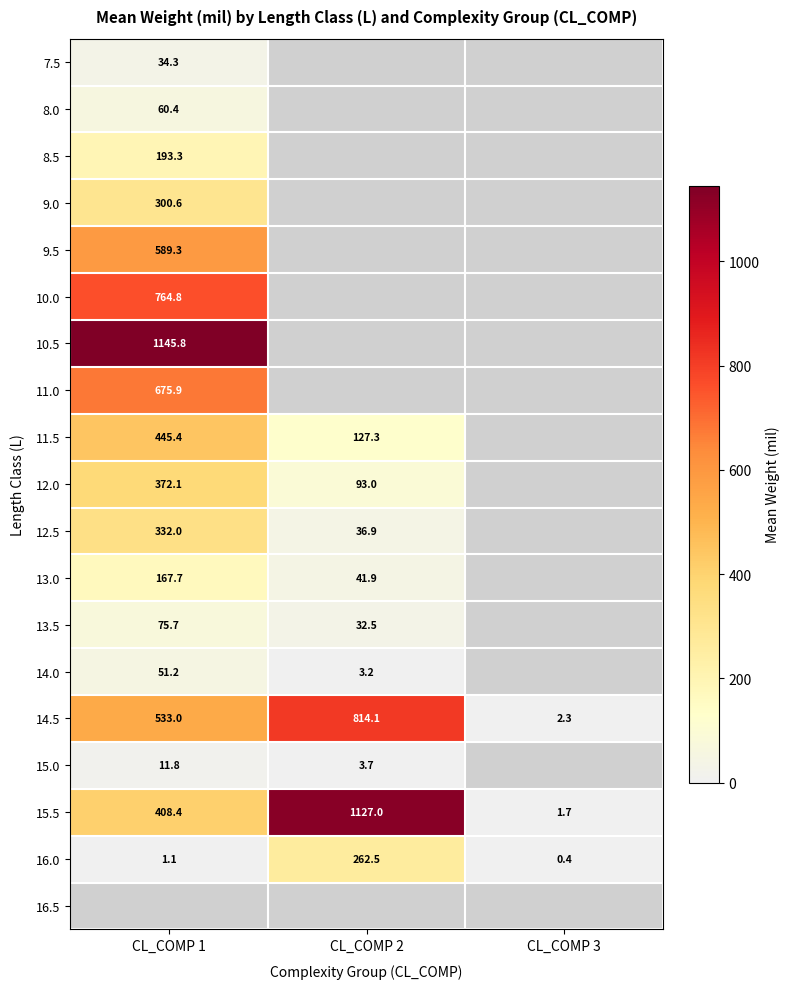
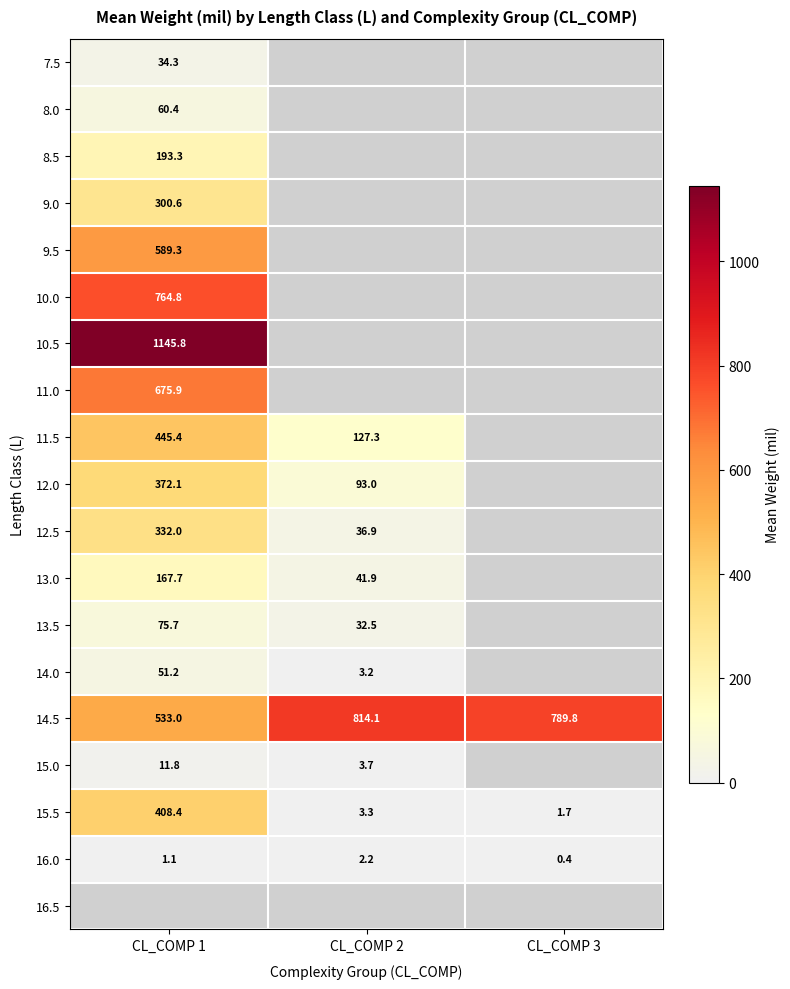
  {
    "7.5": {
      "CL_COMP 1": 34.3
    },
    "8.0": {
      "CL_COMP 1": 60.4
    },
    "8.5": {
      "CL_COMP 1": 193.3
    },
    "9.0": {
      "CL_COMP 1": 300.6
    },
    "9.5": {
      "CL_COMP 1": 589.3
    },
    "10.0": {
      "CL_COMP 1": 764.8
    },
    "10.5": {
      "CL_COMP 1": 1145.8
    },
    "11.0": {
      "CL_COMP 1": 675.9
    },
    "11.5": {
      "CL_COMP 1": 445.4,
      "CL_COMP 2": 127.3
    },
    "12.0": {
      "CL_COMP 1": 372.1,
      "CL_COMP 2": 93.0
    },
    "12.5": {
      "CL_COMP 1": 332.0,
      "CL_COMP 2": 36.9
    },
    "13.0": {
      "CL_COMP 1": 167.7,
      "CL_COMP 2": 41.9
    },
    "13.5": {
      "CL_COMP 1": 75.7,
      "CL_COMP 2": 32.5
    },
    "14.0": {
      "CL_COMP 1": 51.2,
      "CL_COMP 2": 3.2
    },
    "14.5": {
      "CL_COMP 1": 533.0,
      "CL_COMP 2": 814.1,
-     "CL_COMP 3": 2.3
+     "CL_COMP 3": 789.8
    },
    "15.0": {
      "CL_COMP 1": 11.8,
      "CL_COMP 2": 3.7
    },
    "15.5": {
      "CL_COMP 1": 408.4,
-     "CL_COMP 2": 1127.0,
+     "CL_COMP 2": 3.3,
      "CL_COMP 3": 1.7
    },
    "16.0": {
      "CL_COMP 1": 1.1,
-     "CL_COMP 2": 262.5,
+     "CL_COMP 2": 2.2,
      "CL_COMP 3": 0.4
    }
  }
